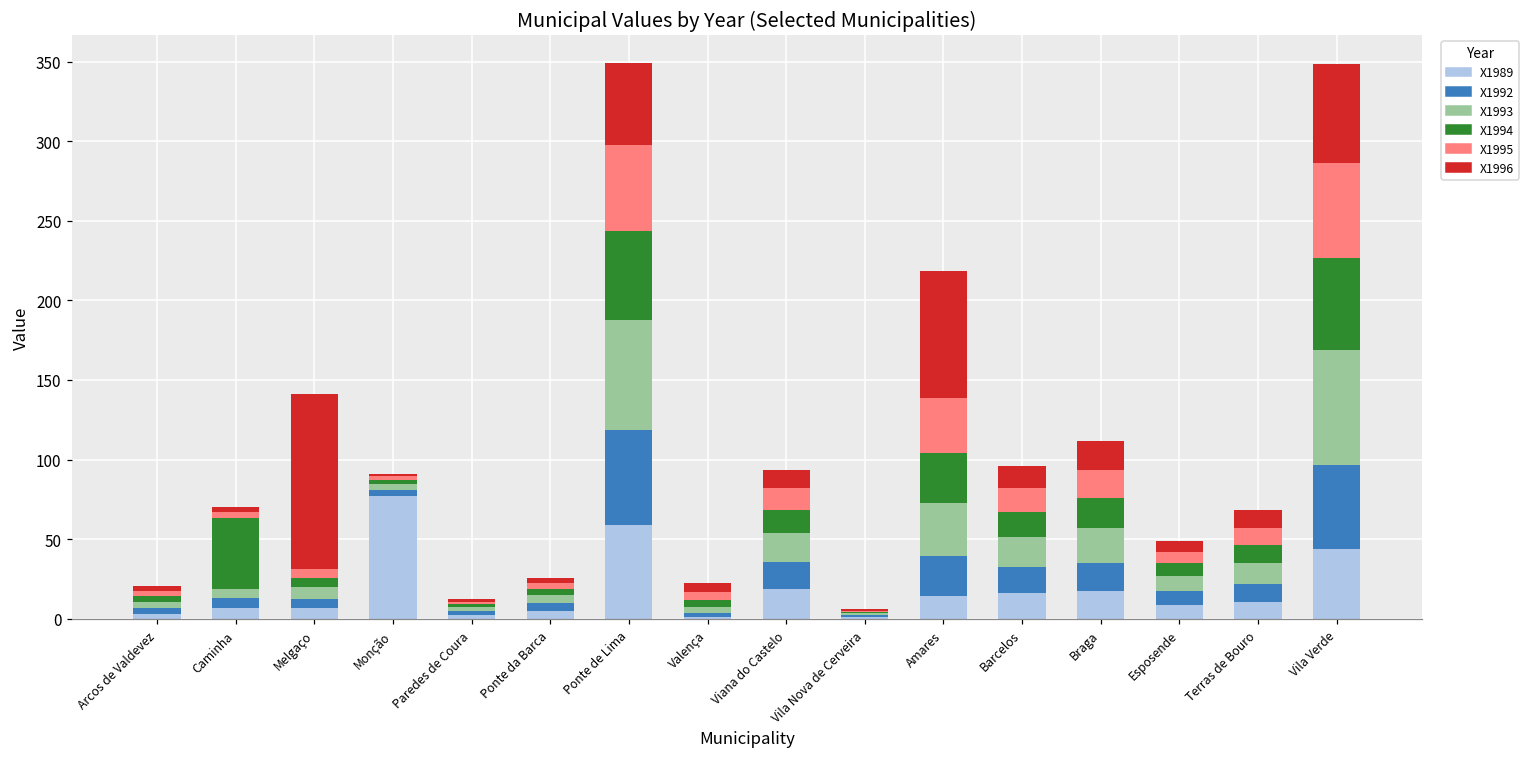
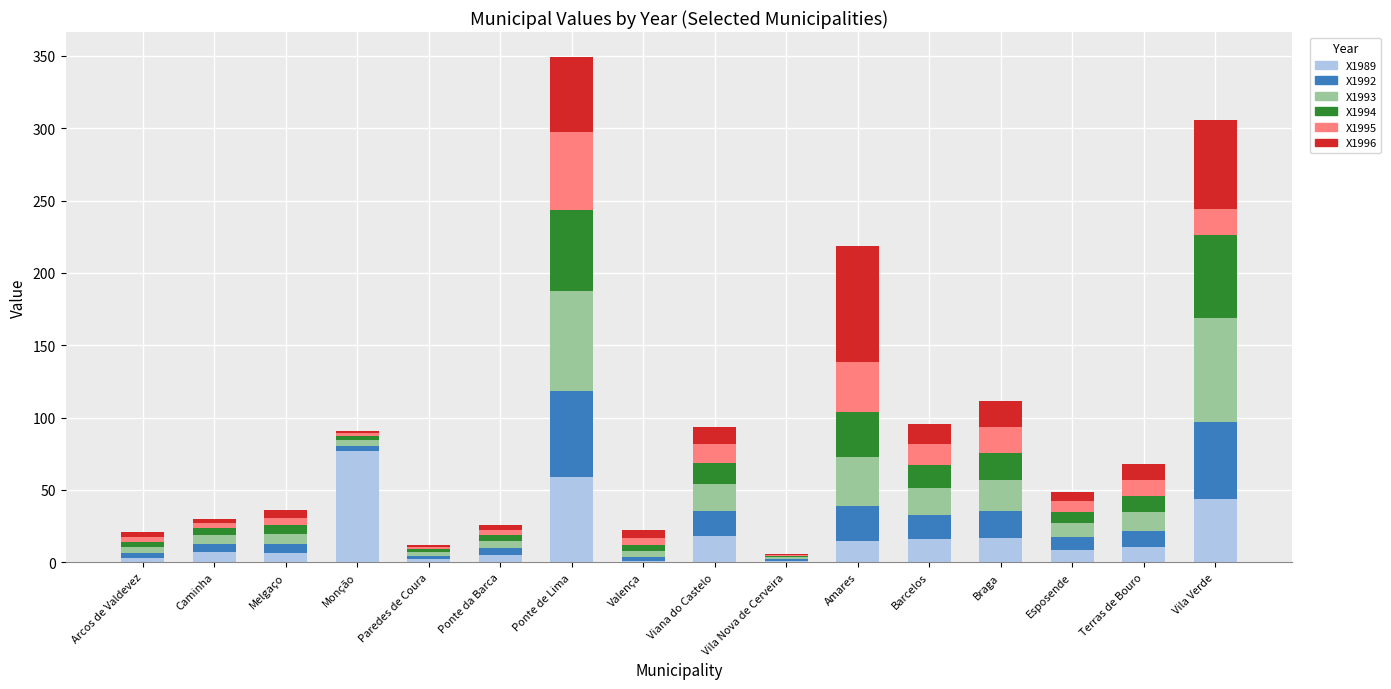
  {
    "X1989": {
      "Arcos de Valdevez": 3,
      "Caminha": 7,
      "Melgaço": 6,
      "Monção": 77,
      "Paredes de Coura": 2,
      "Ponte da Barca": 5,
      "Ponte de Lima": 59,
      "Viana do Castelo": 18,
      "Amares": 15,
      "Barcelos": 16,
      "Braga": 17,
      "Esposende": 9,
      "Terras de Bouro": 11,
      "Vila Verde": 44
    },
    "X1992": {
      "Arcos de Valdevez": 3,
      "Caminha": 6,
      "Melgaço": 6,
      "Monção": 4,
      "Paredes de Coura": 2,
      "Ponte da Barca": 5,
      "Ponte de Lima": 59,
      "Valença": 3,
      "Viana do Castelo": 17,
      "Amares": 25,
      "Barcelos": 16,
      "Braga": 18,
      "Esposende": 9,
      "Terras de Bouro": 11,
      "Vila Verde": 53
    },
    "X1993": {
      "Arcos de Valdevez": 4,
      "Caminha": 6,
      "Melgaço": 7,
      "Monção": 4,
      "Paredes de Coura": 2,
      "Ponte da Barca": 5,
      "Ponte de Lima": 69,
      "Valença": 4,
      "Viana do Castelo": 19,
      "Amares": 33,
      "Barcelos": 19,
      "Braga": 22,
      "Esposende": 10,
      "Terras de Bouro": 13,
      "Vila Verde": 72
    },
    "X1994": {
      "Arcos de Valdevez": 3,
-     "Caminha": 45,
+     "Caminha": 5,
      "Melgaço": 6,
      "Monção": 3,
      "Paredes de Coura": 2,
      "Ponte da Barca": 4,
      "Ponte de Lima": 56,
      "Valença": 4,
      "Viana do Castelo": 14,
      "Amares": 31,
      "Barcelos": 15,
      "Braga": 18,
      "Esposende": 8,
      "Terras de Bouro": 11,
      "Vila Verde": 58
    },
    "X1995": {
      "Arcos de Valdevez": 3,
      "Caminha": 4,
      "Melgaço": 5,
      "Monção": 2,
      "Ponte da Barca": 4,
      "Ponte de Lima": 54,
      "Valença": 5,
      "Viana do Castelo": 13,
      "Amares": 35,
      "Barcelos": 15,
      "Braga": 18,
      "Esposende": 7,
      "Terras de Bouro": 11,
-     "Vila Verde": 60
+     "Vila Verde": 18
    },
    "X1996": {
      "Arcos de Valdevez": 3,
      "Caminha": 3,
-     "Melgaço": 110,
+     "Melgaço": 5,
      "Ponte da Barca": 3,
      "Ponte de Lima": 52,
      "Valença": 6,
      "Viana do Castelo": 12,
      "Amares": 80,
      "Barcelos": 14,
      "Braga": 18,
      "Esposende": 7,
      "Terras de Bouro": 11,
      "Vila Verde": 62
    }
  }
